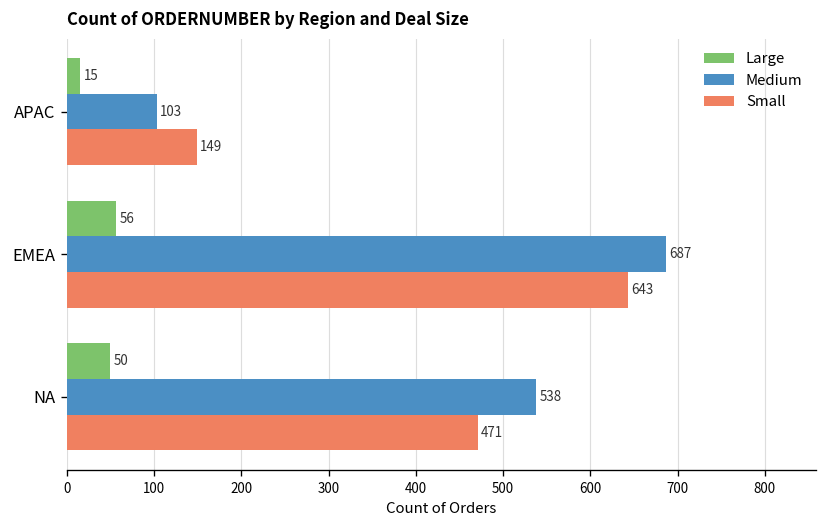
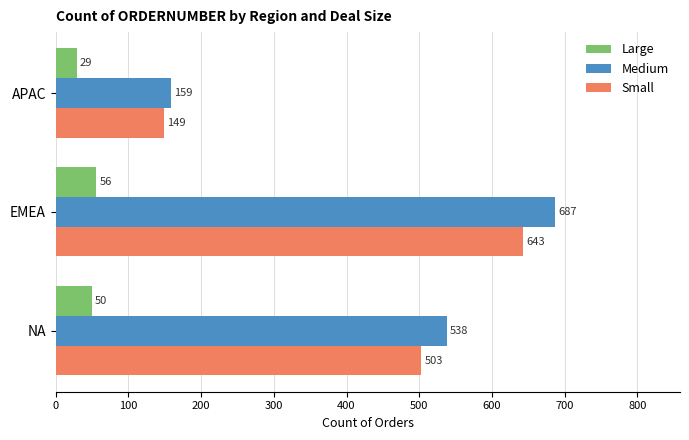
  {
    "Large": {
-     "APAC": 15,
+     "APAC": 29,
      "EMEA": 56,
      "NA": 50
    },
    "Medium": {
-     "APAC": 103,
+     "APAC": 159,
      "EMEA": 687,
      "NA": 538
    },
    "Small": {
      "APAC": 149,
      "EMEA": 643,
-     "NA": 471
+     "NA": 503
    }
  }
